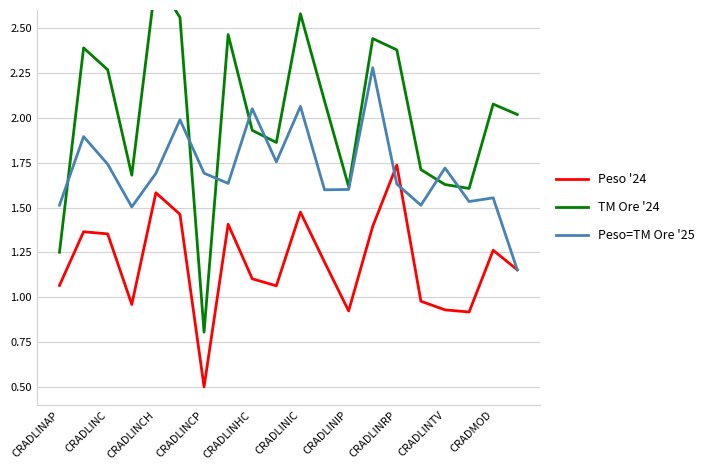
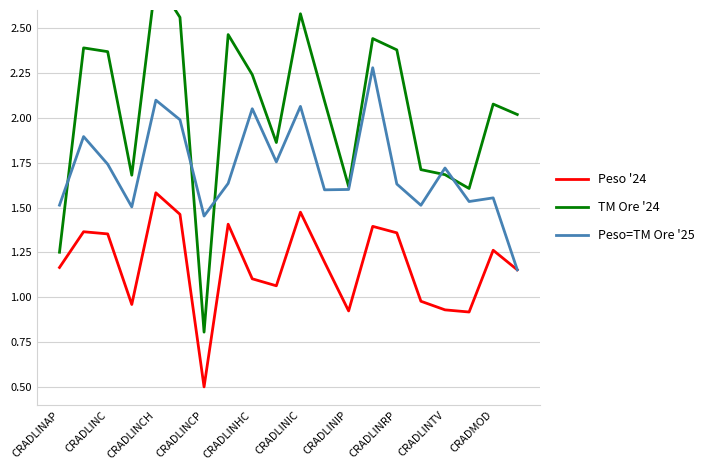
  {
    "Peso '24": {
-     "CRADLINAP": 1.07,
+     "CRADLINAP": 1.17,
      "CRADLINC": 1.35,
      "CRADLINCH": 1.58,
      "CRADLINCP": 0.50,
      "CRADLINHC": 1.10,
      "CRADLINIC": 1.47,
      "CRADLINIP": 0.92,
-     "CRADLINRP": 1.74,
+     "CRADLINRP": 1.36,
      "CRADLINTV": 0.93,
      "CRADMOD": 1.26
    },
    "TM Ore '24": {
      "CRADLINAP": 1.25,
-     "CRADLINC": 2.27,
+     "CRADLINC": 2.37,
      "CRADLINCP": 0.81,
-     "CRADLINHC": 1.93,
+     "CRADLINHC": 2.24,
      "CRADLINIC": 2.58,
      "CRADLINIP": 1.62,
      "CRADLINRP": 2.38,
-     "CRADLINTV": 1.63,
+     "CRADLINTV": 1.68,
      "CRADMOD": 2.08
    },
    "Peso=TM Ore '25": {
      "CRADLINAP": 1.51,
      "CRADLINC": 1.74,
-     "CRADLINCH": 1.69,
-     "CRADLINCP": 1.69,
+     "CRADLINCH": 2.10,
+     "CRADLINCP": 1.45,
      "CRADLINHC": 2.05,
      "CRADLINIC": 2.06,
      "CRADLINIP": 1.60,
      "CRADLINRP": 1.63,
      "CRADLINTV": 1.72,
      "CRADMOD": 1.55
    }
  }
